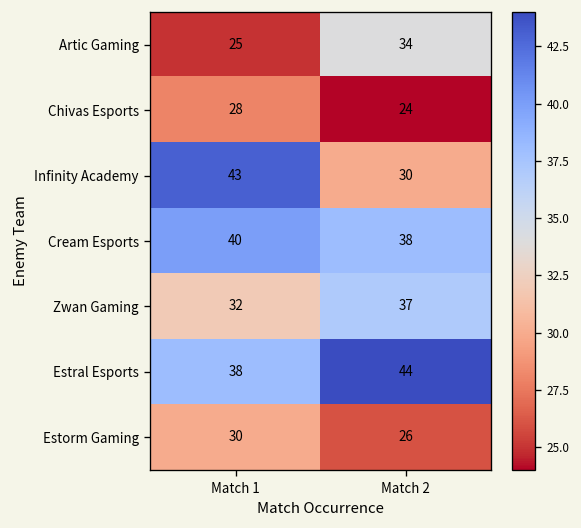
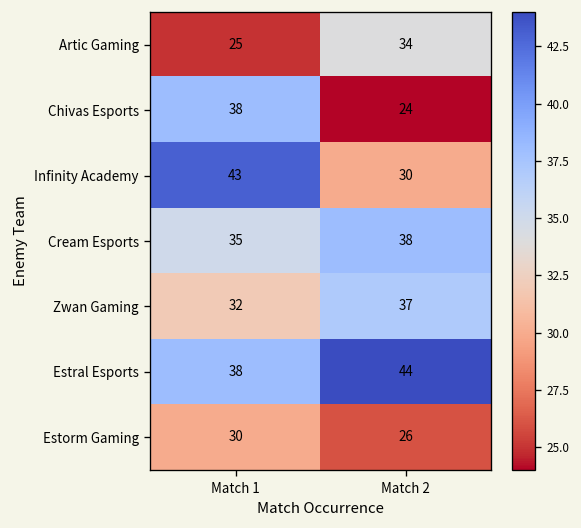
  {
    "Artic Gaming": {
      "Match 1": 25,
      "Match 2": 34
    },
    "Chivas Esports": {
-     "Match 1": 28,
+     "Match 1": 38,
      "Match 2": 24
    },
    "Infinity Academy": {
      "Match 1": 43,
      "Match 2": 30
    },
    "Cream Esports": {
-     "Match 1": 40,
+     "Match 1": 35,
      "Match 2": 38
    },
    "Zwan Gaming": {
      "Match 1": 32,
      "Match 2": 37
    },
    "Estral Esports": {
      "Match 1": 38,
      "Match 2": 44
    },
    "Estorm Gaming": {
      "Match 1": 30,
      "Match 2": 26
    }
  }
